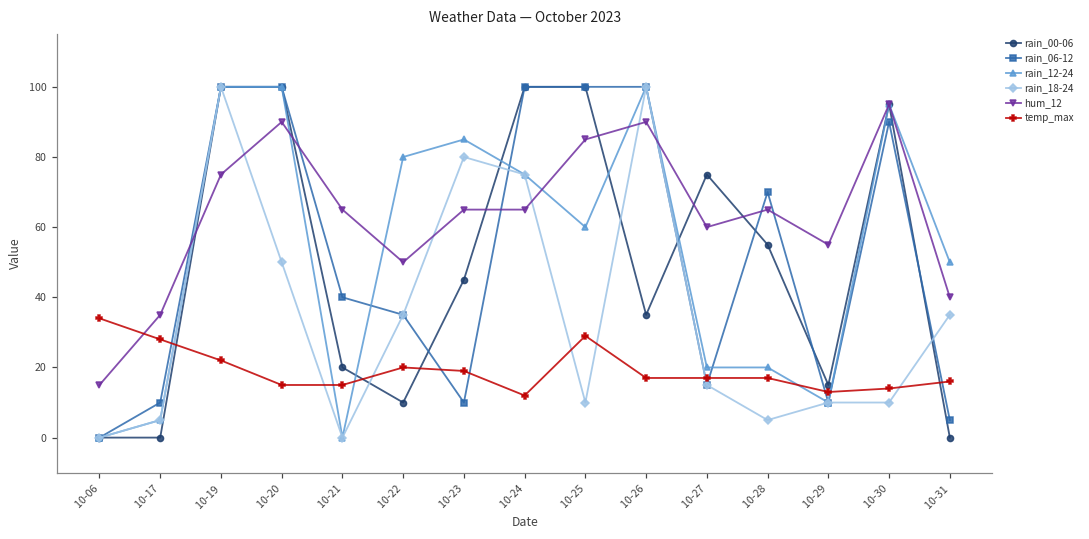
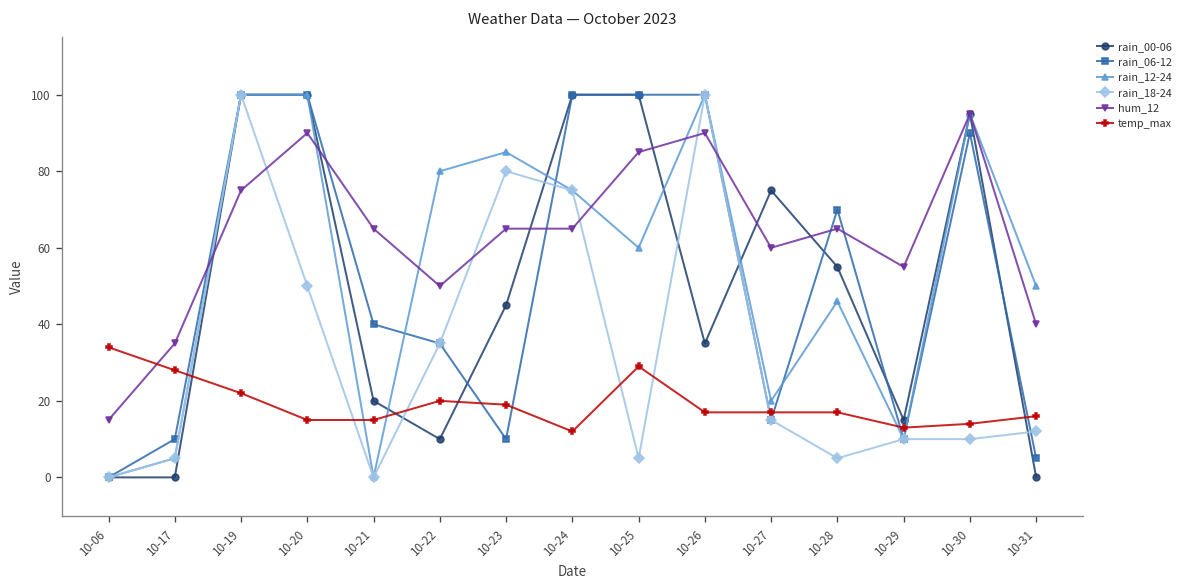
  {
    "rain_00-06": {
      "10-17": 0,
      "10-21": 20,
      "10-22": 10,
      "10-23": 45,
      "10-26": 35,
      "10-27": 75,
      "10-28": 55,
      "10-29": 15,
      "10-31": 0
    },
    "rain_06-12": {
      "10-17": 10,
      "10-21": 40,
      "10-23": 10,
      "10-28": 70,
      "10-30": 90,
      "10-31": 5
    },
    "rain_12-24": {
      "10-22": 80,
      "10-23": 85,
      "10-25": 60,
      "10-27": 20,
-     "10-28": 20,
+     "10-28": 46,
      "10-31": 50
    },
    "rain_18-24": {
      "10-20": 50,
      "10-23": 80,
-     "10-25": 10,
+     "10-25": 5,
      "10-28": 5,
      "10-30": 10,
-     "10-31": 35
+     "10-31": 12
    },
    "hum_12": {
      "10-06": 15,
      "10-17": 35,
      "10-19": 75,
      "10-20": 90,
      "10-21": 65,
      "10-22": 50,
      "10-23": 65,
      "10-24": 65,
      "10-25": 85,
      "10-26": 90,
      "10-27": 60,
      "10-28": 65,
      "10-29": 55,
      "10-31": 40
    },
    "temp_max": {
      "10-06": 34,
      "10-17": 28,
      "10-19": 22,
      "10-20": 15,
      "10-21": 15,
      "10-22": 20,
      "10-23": 19,
      "10-24": 12,
      "10-25": 29,
      "10-26": 17,
      "10-27": 17,
      "10-28": 17,
      "10-29": 13,
      "10-30": 14,
      "10-31": 16
    }
  }
